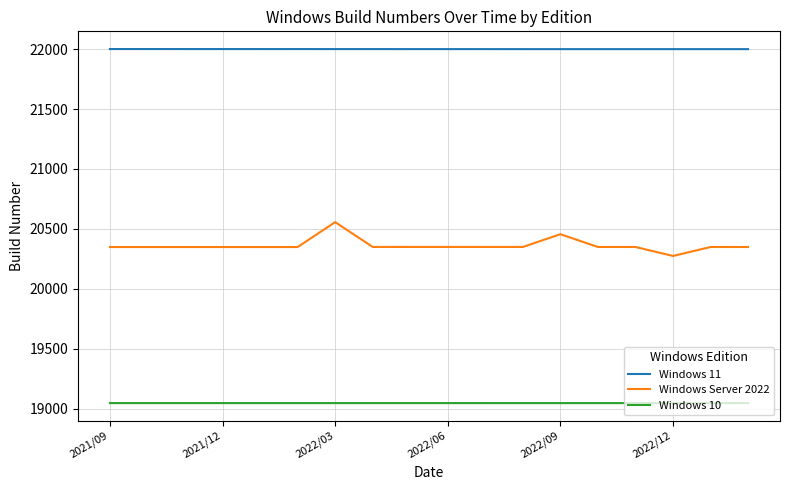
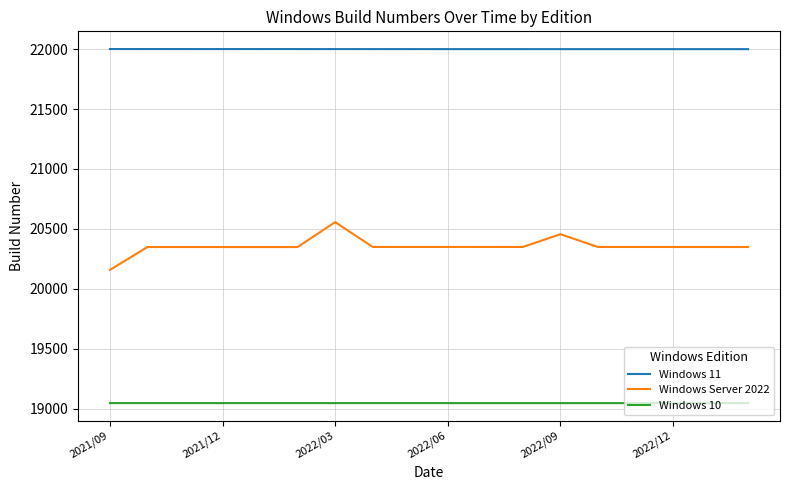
  {
    "Windows 11": {
      "2021/09": 22000,
      "2021/12": 22000,
      "2022/03": 22000,
      "2022/06": 22000,
      "2022/09": 22000,
      "2022/12": 22000
    },
    "Windows Server 2022": {
-     "2021/09": 20350,
+     "2021/09": 20160,
      "2021/12": 20350,
      "2022/03": 20560,
      "2022/06": 20350,
      "2022/09": 20460,
-     "2022/12": 20270
+     "2022/12": 20350
    },
    "Windows 10": {
      "2021/09": 19050,
      "2021/12": 19050,
      "2022/03": 19050,
      "2022/06": 19050,
      "2022/09": 19050
    }
  }
